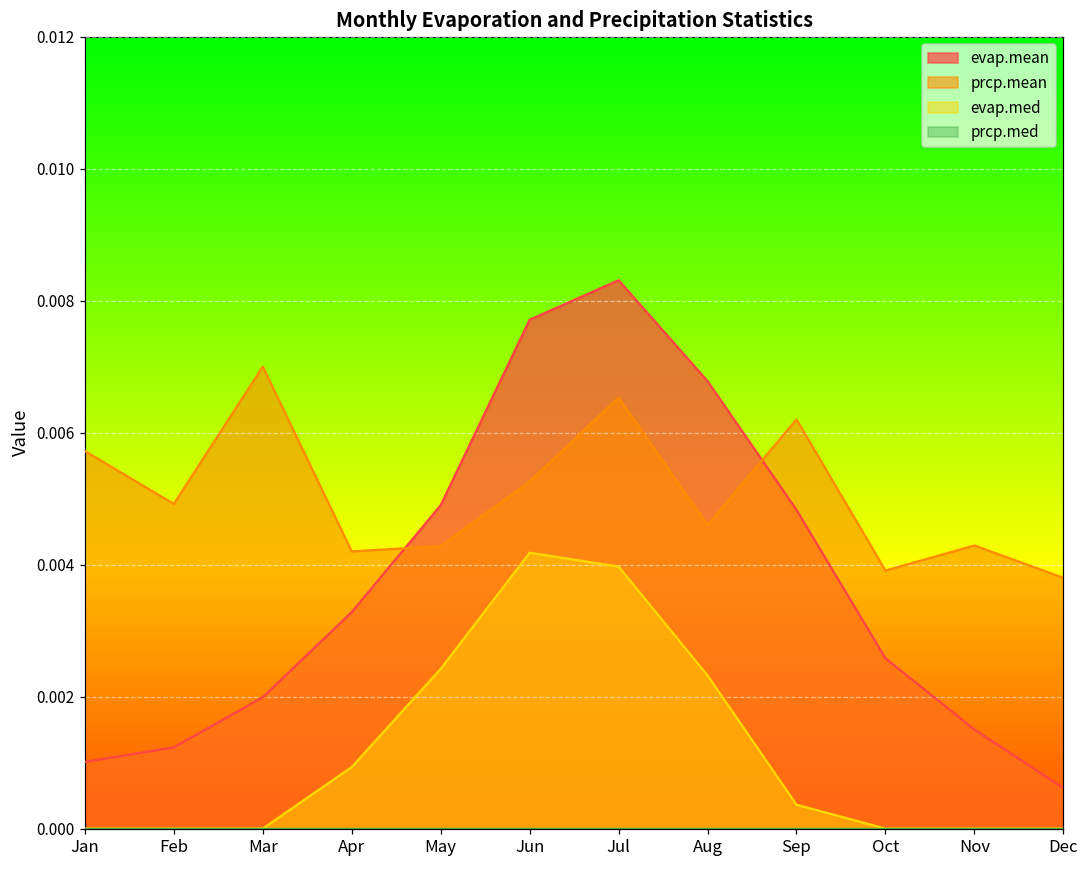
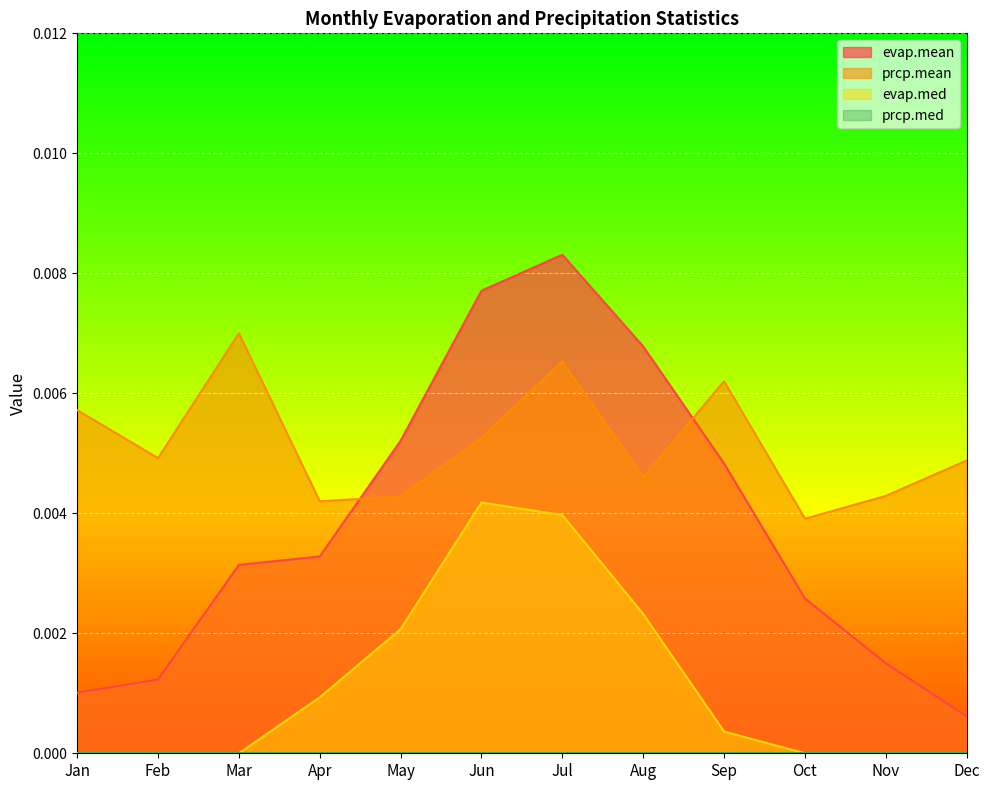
  {
    "evap.mean": {
      "Jan": 0.0010,
      "Feb": 0.0012,
-     "Mar": 0.0020,
+     "Mar": 0.0031,
      "Apr": 0.0033,
-     "May": 0.0049,
+     "May": 0.0052,
      "Jun": 0.0077,
      "Jul": 0.0083,
      "Aug": 0.0068,
      "Sep": 0.0048,
      "Oct": 0.0026,
      "Nov": 0.0015,
      "Dec": 0.0006
    },
    "prcp.mean": {
      "Jan": 0.0057,
      "Feb": 0.0049,
      "Mar": 0.0070,
      "Apr": 0.0042,
      "May": 0.0043,
      "Jun": 0.0053,
      "Jul": 0.0065,
      "Aug": 0.0046,
      "Sep": 0.0062,
      "Oct": 0.0039,
      "Nov": 0.0043,
-     "Dec": 0.0038
+     "Dec": 0.0049
    },
    "evap.med": {
      "Apr": 0.0009,
-     "May": 0.0024,
+     "May": 0.0021,
      "Jun": 0.0042,
      "Jul": 0.0040,
      "Aug": 0.0023,
      "Sep": 0.0004
    },
    "prcp.med": {
      "Apr": 0.0000,
      "May": 0.0000,
      "Jun": 0.0000,
      "Jul": 0.0000,
      "Aug": 0.0000,
      "Sep": 0.0000
    }
  }
